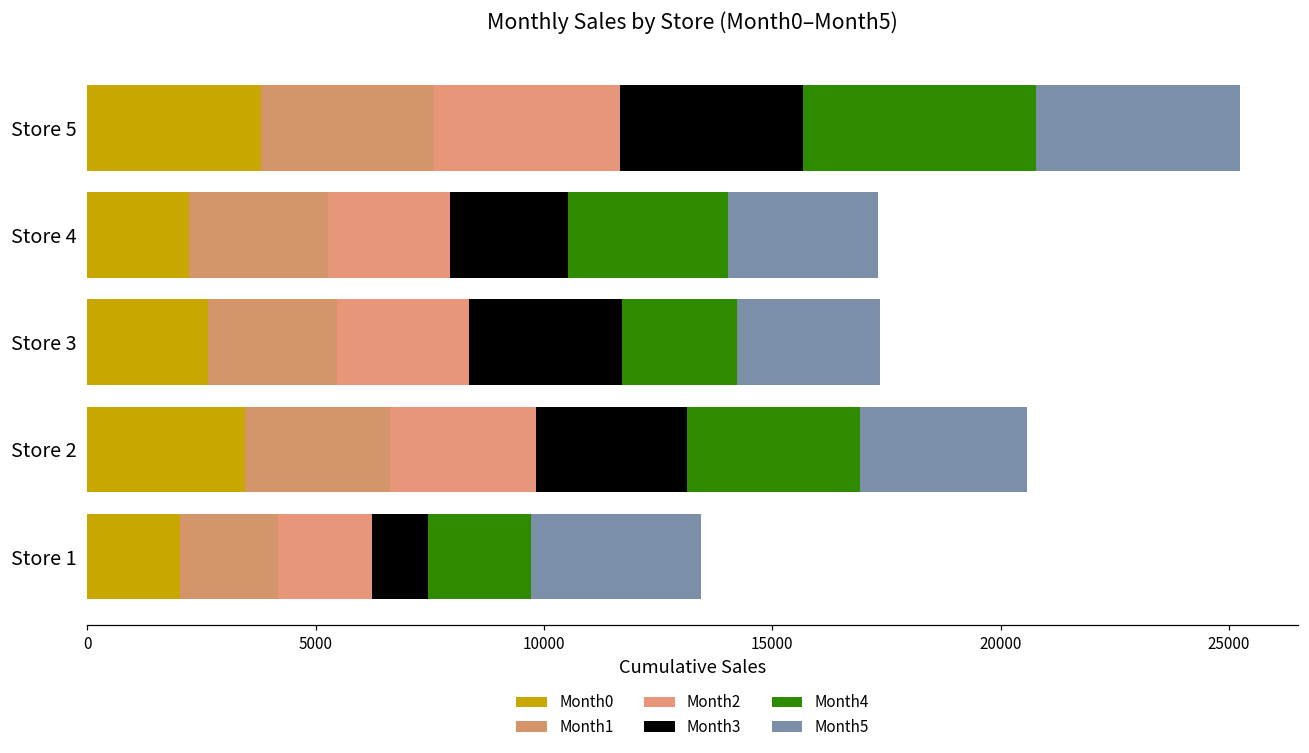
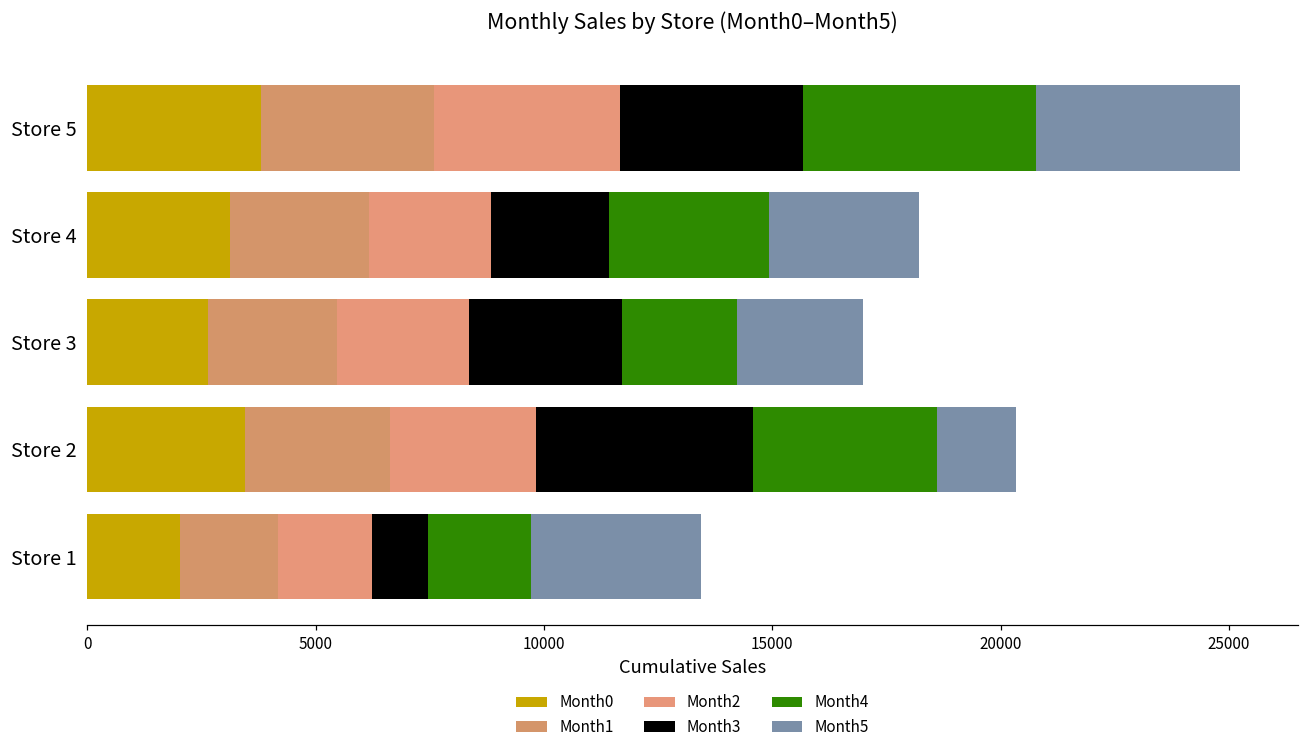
  {
    "Month0": {
      "Store 5": 3800,
-     "Store 4": 2200,
+     "Store 4": 3100,
      "Store 3": 2600,
      "Store 2": 3500,
      "Store 1": 2000
    },
    "Month3": {
      "Store 5": 4000,
      "Store 4": 2600,
      "Store 3": 3300,
-     "Store 2": 3300,
+     "Store 2": 4700,
      "Store 1": 1200
    },
    "Month4": {
      "Store 5": 5100,
      "Store 4": 3500,
      "Store 3": 2500,
-     "Store 2": 3800,
+     "Store 2": 4000,
      "Store 1": 2300
    },
    "Month5": {
      "Store 5": 4500,
      "Store 4": 3300,
-     "Store 3": 3100,
-     "Store 2": 3700,
+     "Store 3": 2800,
+     "Store 2": 1700,
      "Store 1": 3700
    }
  }
